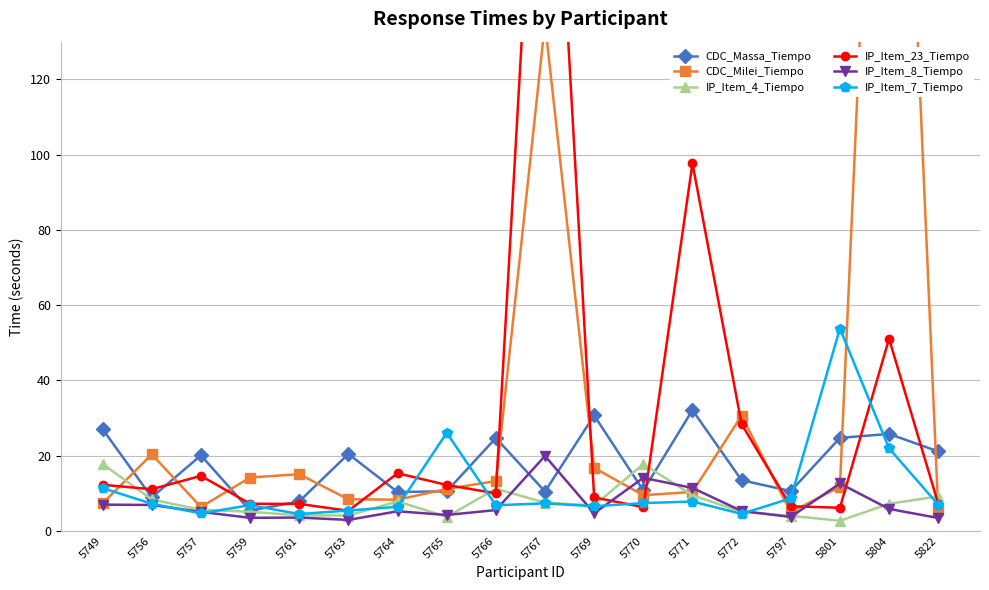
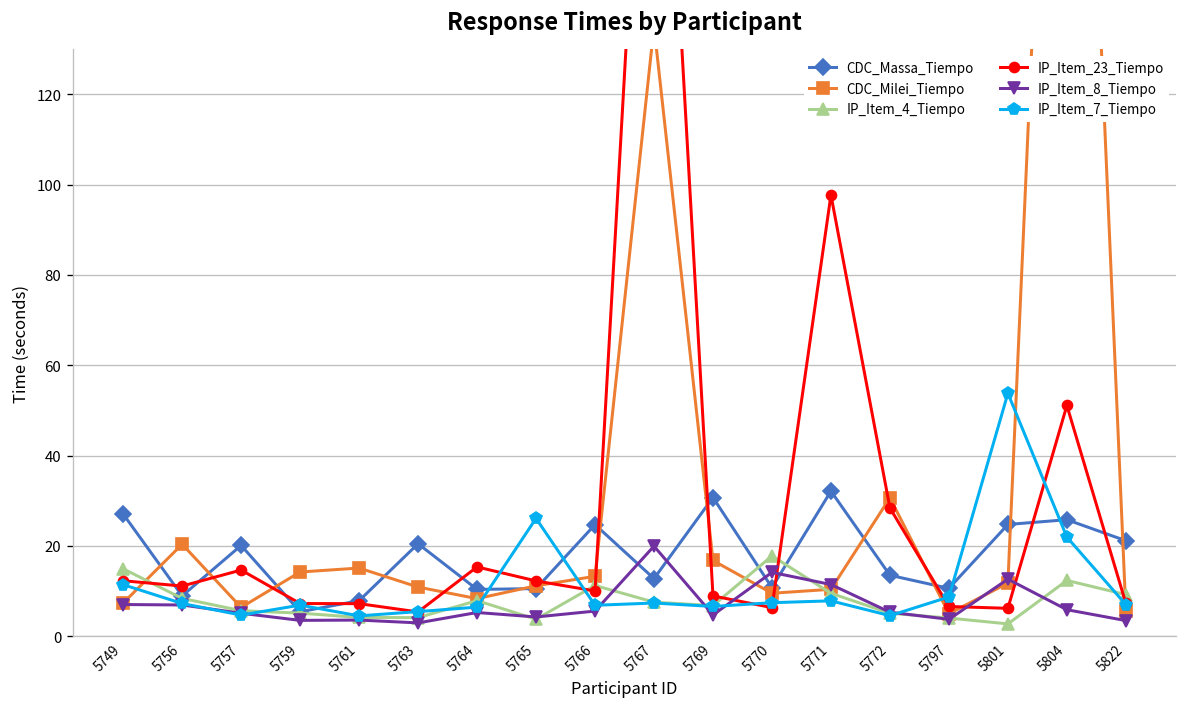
  {
    "CDC_Massa_Tiempo": {
      "5749": 27,
      "5757": 20,
      "5763": 20,
      "5764": 10,
      "5766": 25,
-     "5767": 10,
+     "5767": 13,
      "5769": 31,
      "5770": 11,
      "5771": 32,
      "5772": 13,
      "5797": 11,
      "5801": 25,
      "5804": 26,
      "5822": 21
    },
    "CDC_Milei_Tiempo": {
      "5756": 20,
      "5757": 6,
      "5759": 14,
      "5761": 15,
-     "5763": 8,
+     "5763": 11,
      "5766": 13,
      "5769": 17,
      "5770": 10,
      "5771": 10,
      "5772": 31,
      "5797": 5,
      "5801": 12,
      "5822": 6
    },
    "IP_Item_4_Tiempo": {
-     "5749": 18,
+     "5749": 15,
      "5763": 4,
      "5766": 11,
      "5770": 18,
      "5771": 10,
      "5801": 3,
-     "5804": 7,
+     "5804": 12,
      "5822": 9
    },
    "IP_Item_23_Tiempo": {
      "5749": 12,
      "5756": 11,
      "5757": 15,
      "5764": 15,
      "5765": 12,
      "5766": 10,
      "5769": 9,
      "5770": 6,
      "5771": 98,
      "5772": 28,
      "5797": 7,
      "5801": 6,
      "5804": 51
    },
    "IP_Item_8_Tiempo": {
      "5759": 4,
      "5763": 3,
      "5764": 5,
      "5766": 6,
      "5767": 20,
      "5769": 5,
      "5770": 14,
      "5771": 11,
      "5801": 13,
      "5804": 6,
      "5822": 3
    },
    "IP_Item_7_Tiempo": {
      "5749": 11,
      "5764": 6,
      "5765": 26,
      "5766": 7,
      "5770": 7,
      "5771": 8,
      "5797": 9,
      "5801": 54,
      "5804": 22
    }
  }
